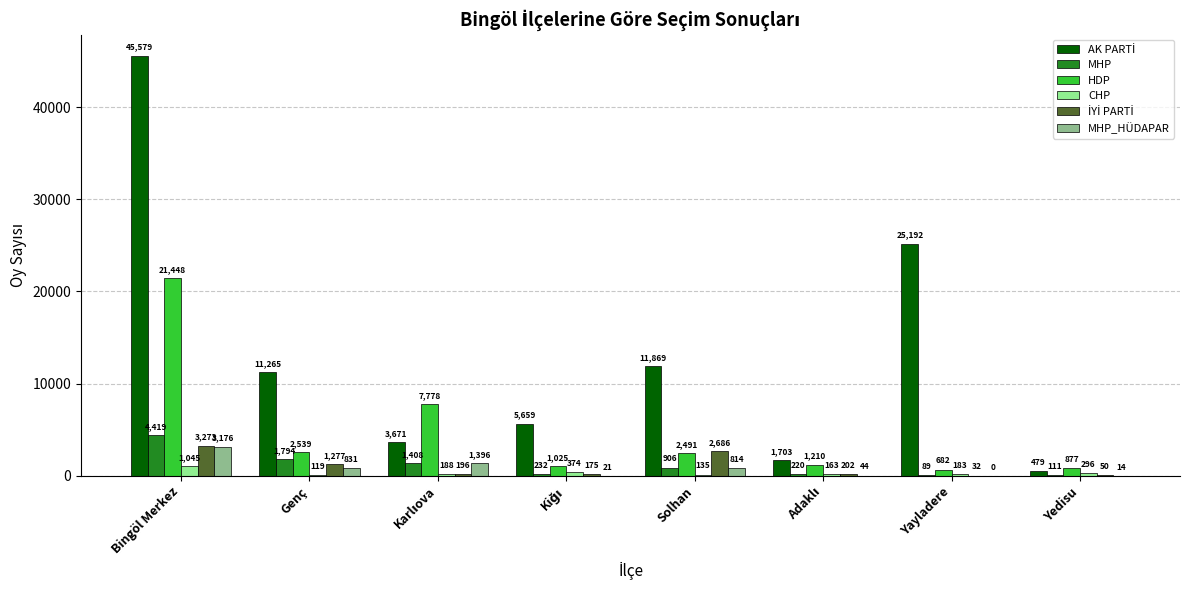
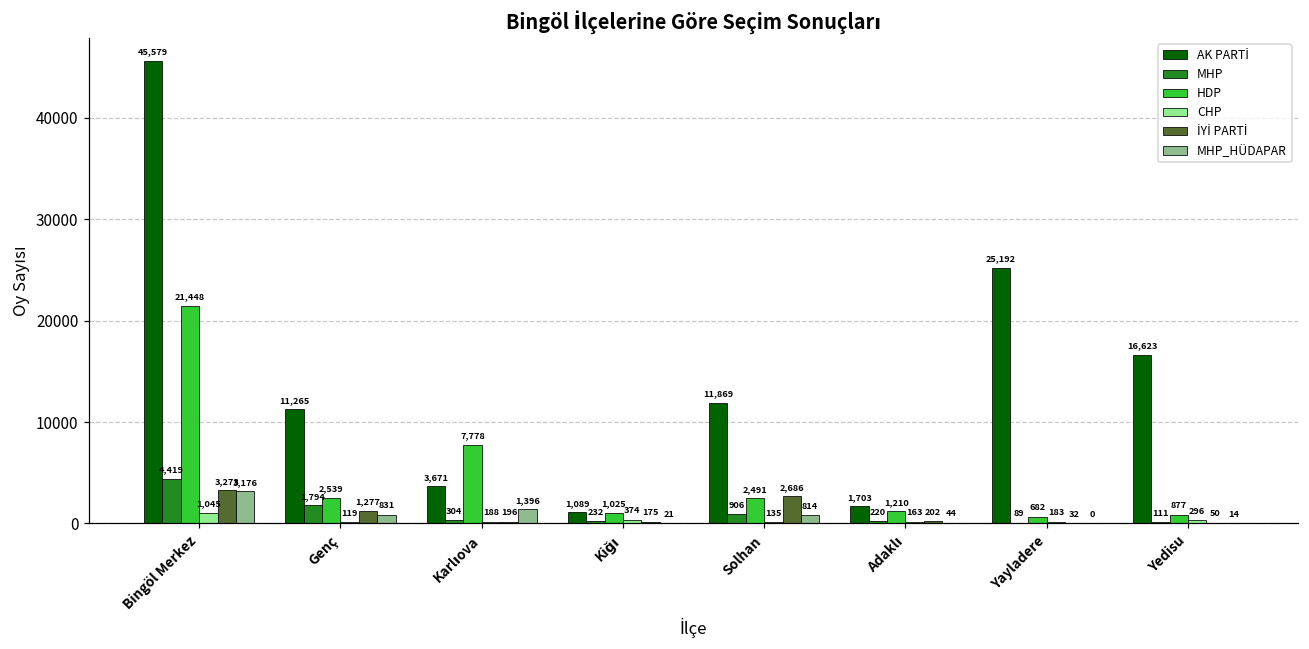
  {
    "AK PARTİ": {
      "Bingöl Merkez": "45,579",
      "Genç": "11,265",
      "Karlıova": "3,671",
-     "Kiğı": "5,659",
+     "Kiğı": "1,089",
      "Solhan": "11,869",
      "Adaklı": "1,703",
      "Yayladere": "25,192",
-     "Yedisu": "479"
+     "Yedisu": "16,623"
    },
    "MHP": {
      "Bingöl Merkez": "4,419",
      "Genç": "1,794",
-     "Karlıova": "1,408",
+     "Karlıova": "304",
      "Kiğı": "232",
      "Solhan": "906",
      "Adaklı": "220",
      "Yayladere": "89",
      "Yedisu": "111"
    },
    "HDP": {
      "Bingöl Merkez": "21,448",
      "Genç": "2,539",
      "Karlıova": "7,778",
      "Kiğı": "1,025",
      "Solhan": "2,491",
      "Adaklı": "1,210",
      "Yayladere": "682",
      "Yedisu": "877"
    },
    "İYİ PARTİ": {
      "Genç": "1,277",
      "Karlıova": "196",
      "Kiğı": "175",
      "Solhan": "2,686",
      "Adaklı": "202",
      "Yayladere": "32",
      "Yedisu": "50"
    }
  }
